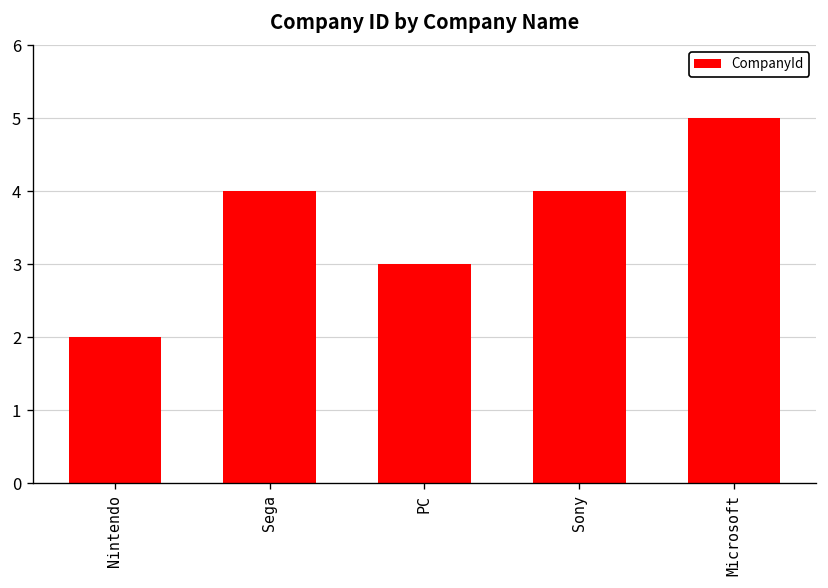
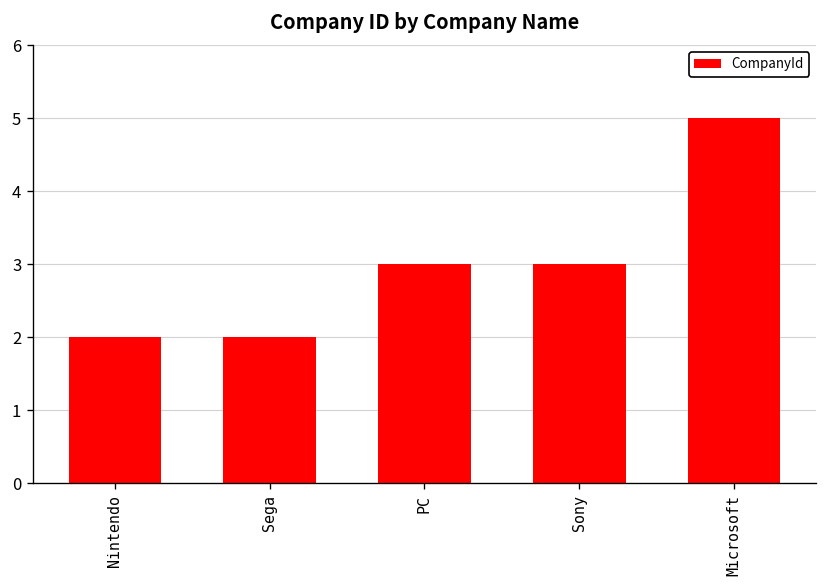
  {
    "Nintendo": 2,
-   "Sega": 4,
+   "Sega": 2,
    "PC": 3,
-   "Sony": 4,
+   "Sony": 3,
    "Microsoft": 5
  }
